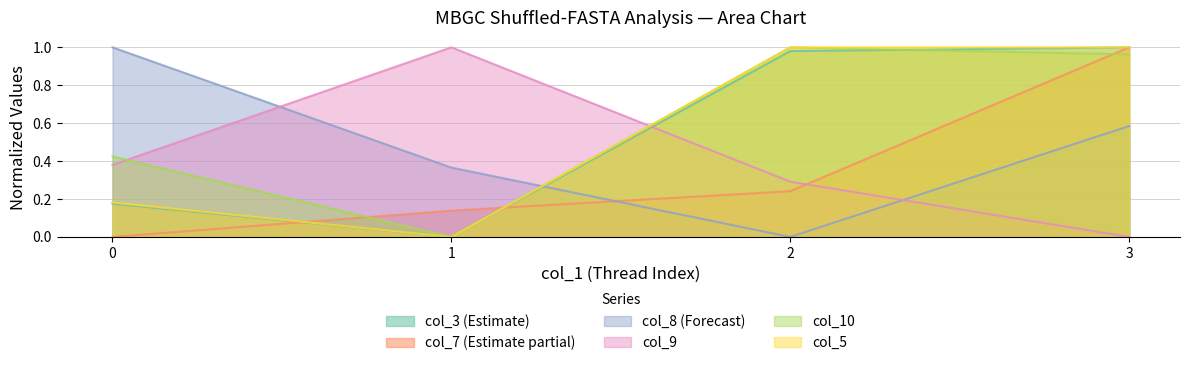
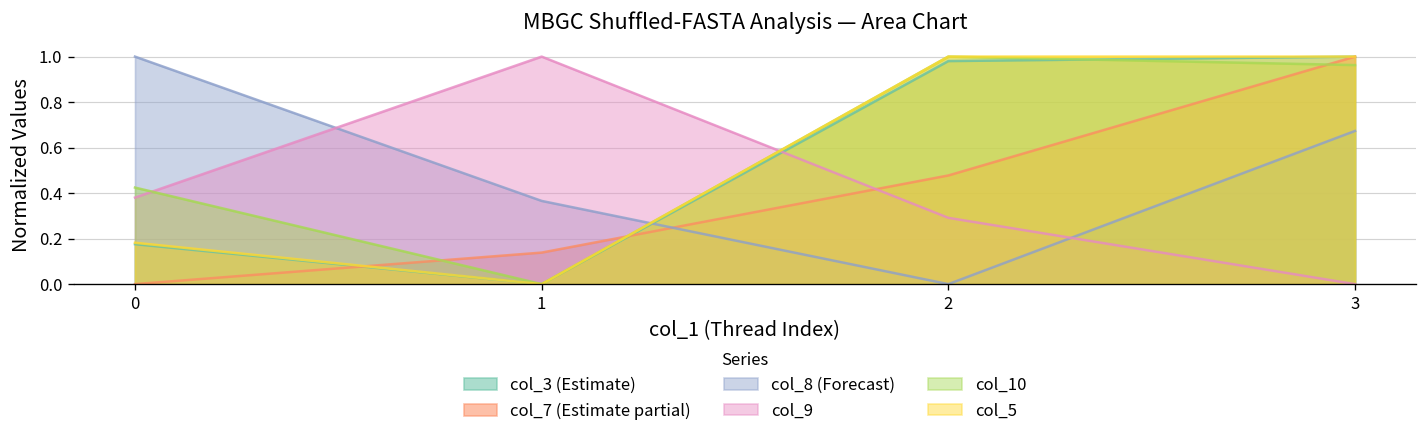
  {
    "col_3 (Estimate)": {
      "2": 0.98
    },
    "col_7 (Estimate partial)": {
      "0": 0.00,
      "1": 0.14,
-     "2": 0.24
+     "2": 0.48
    },
    "col_8 (Forecast)": {
      "0": 1.00,
      "1": 0.37,
      "2": 0.00,
-     "3": 0.59
+     "3": 0.67
    },
    "col_9": {
      "0": 0.38,
      "1": 1.00,
      "2": 0.29,
      "3": 0.00
    },
    "col_10": {
      "0": 0.42,
      "3": 0.96
    }
  }
